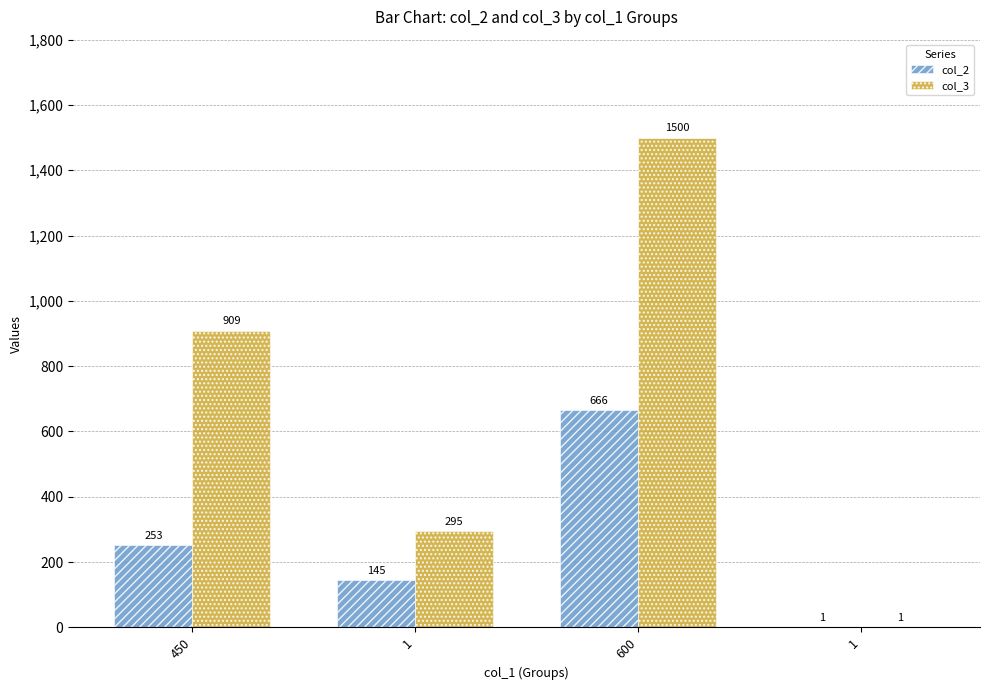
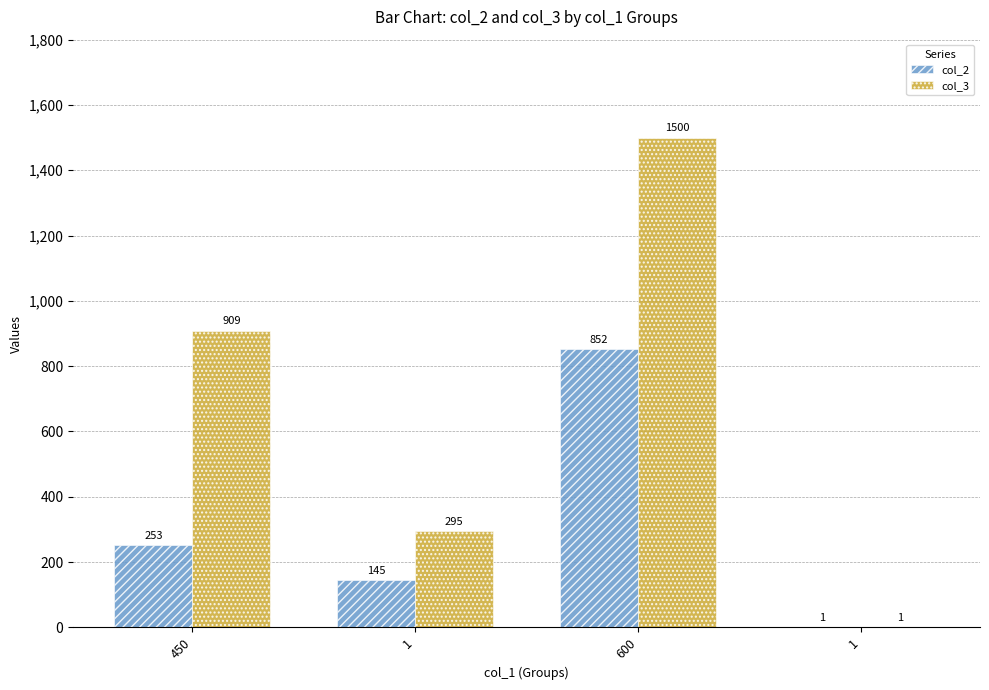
  {
    "col_2": {
      "450": 253,
-     "600": 666
+     "600": 852
    },
    "col_3": {
      "450": 909,
      "600": 1500
    }
  }
